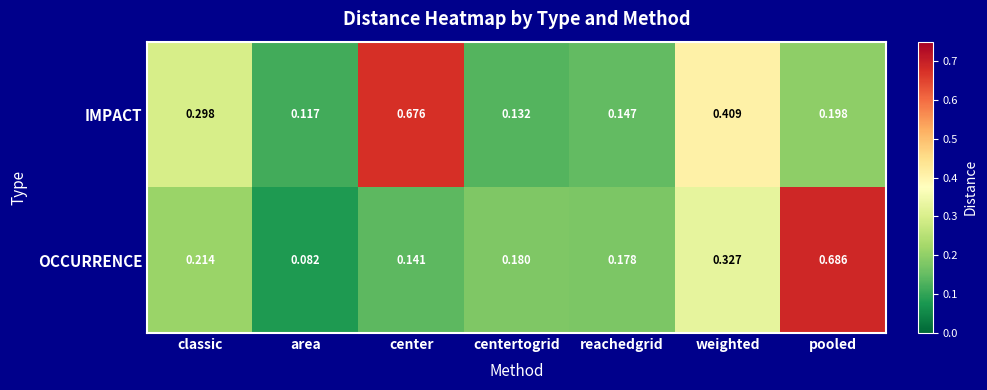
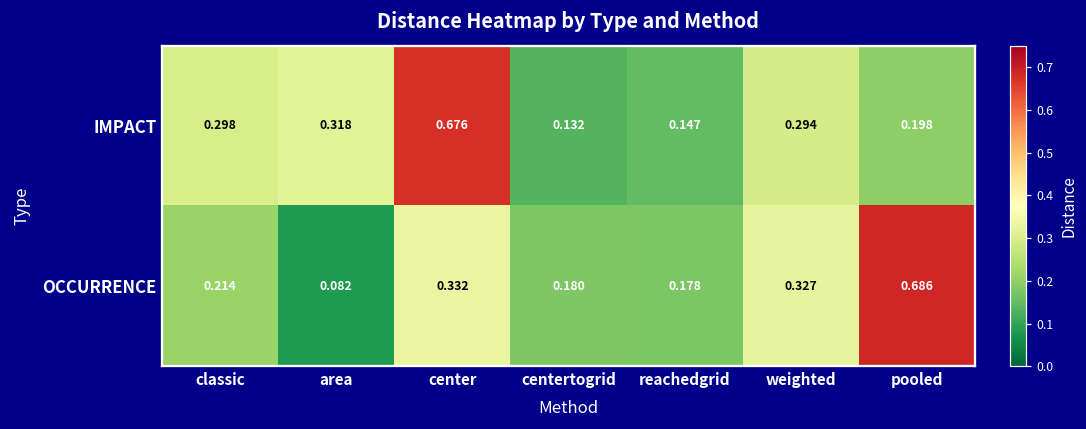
  {
    "IMPACT": {
      "classic": 0.298,
-     "area": 0.117,
+     "area": 0.318,
      "center": 0.676,
      "centertogrid": 0.132,
      "reachedgrid": 0.147,
-     "weighted": 0.409,
+     "weighted": 0.294,
      "pooled": 0.198
    },
    "OCCURRENCE": {
      "classic": 0.214,
      "area": 0.082,
-     "center": 0.141,
+     "center": 0.332,
      "centertogrid": 0.180,
      "reachedgrid": 0.178,
      "weighted": 0.327,
      "pooled": 0.686
    }
  }
